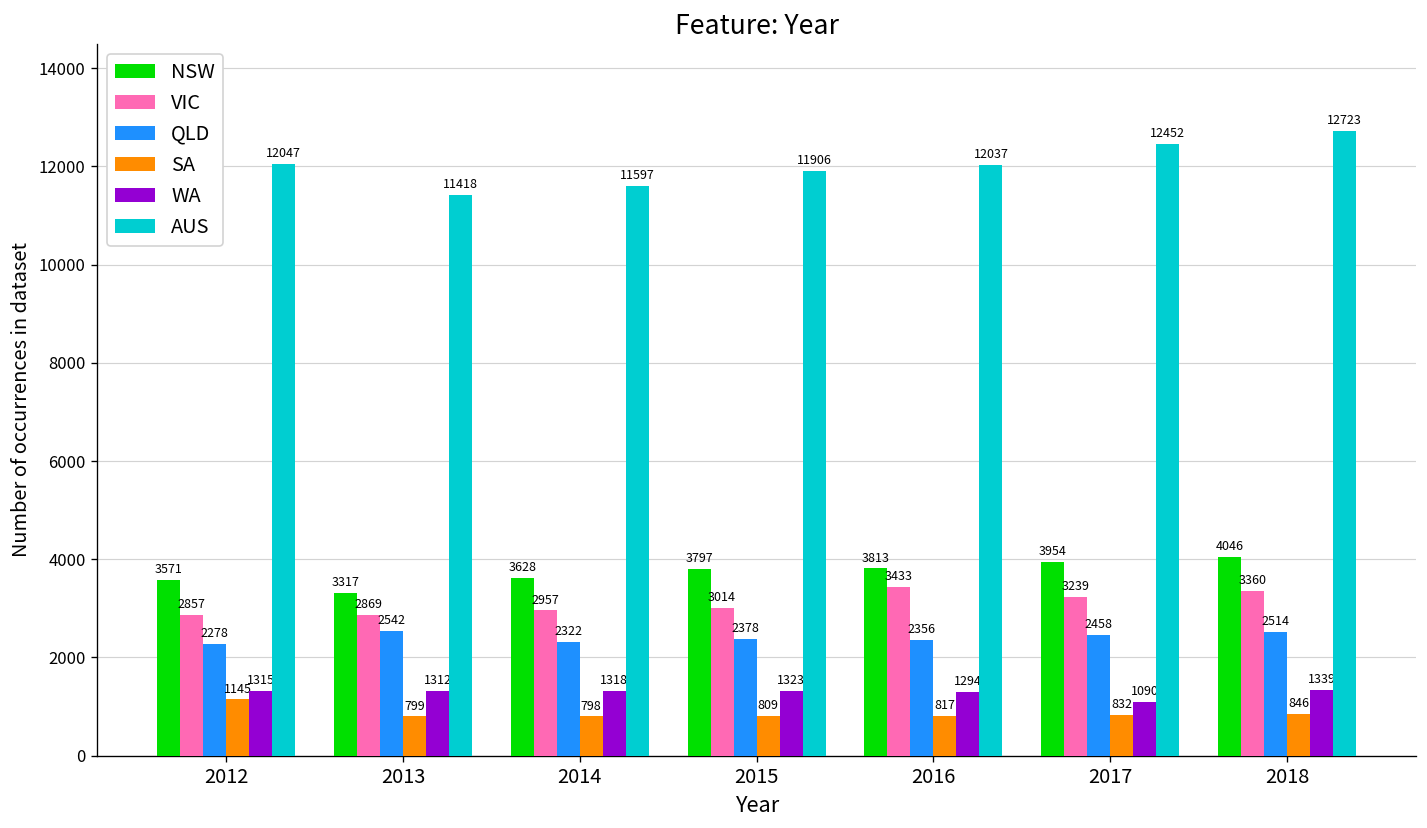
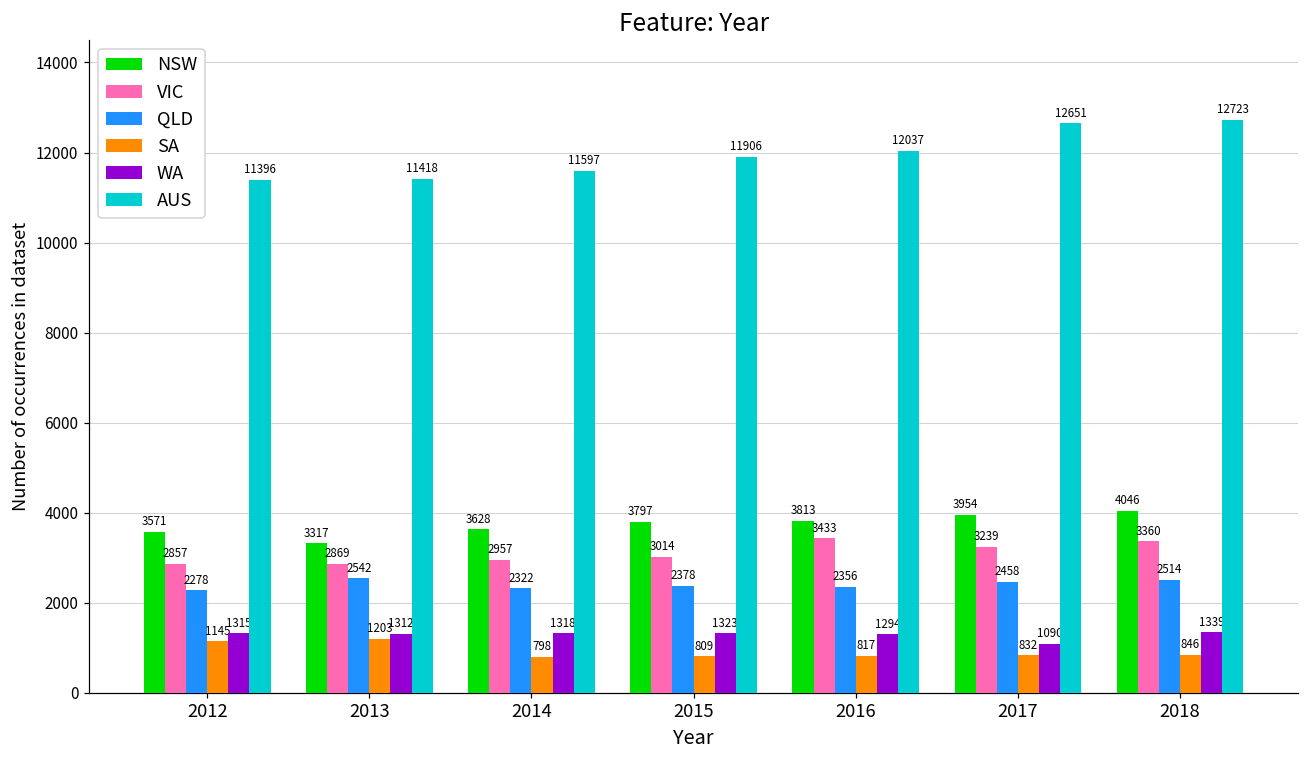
  {
    "NSW": {
      "2012": 3571,
      "2013": 3317,
      "2014": 3628,
      "2015": 3797,
      "2016": 3813,
      "2017": 3954,
      "2018": 4046
    },
    "VIC": {
      "2012": 2857,
      "2013": 2869,
      "2014": 2957,
      "2015": 3014,
      "2016": 3433,
      "2017": 3239,
      "2018": 3360
    },
    "QLD": {
      "2012": 2278,
      "2013": 2542,
      "2014": 2322,
      "2015": 2378,
      "2016": 2356,
      "2017": 2458,
      "2018": 2514
    },
    "SA": {
      "2012": 1145,
-     "2013": 799,
+     "2013": 1203,
      "2014": 798,
      "2015": 809,
      "2016": 817,
      "2017": 832,
      "2018": 846
    },
    "WA": {
      "2012": 1315,
      "2013": 1312,
      "2014": 1318,
      "2015": 1323,
      "2016": 1294,
      "2017": 1090,
      "2018": 1339
    },
    "AUS": {
-     "2012": 12047,
+     "2012": 11396,
      "2013": 11418,
      "2014": 11597,
      "2015": 11906,
      "2016": 12037,
-     "2017": 12452,
+     "2017": 12651,
      "2018": 12723
    }
  }
